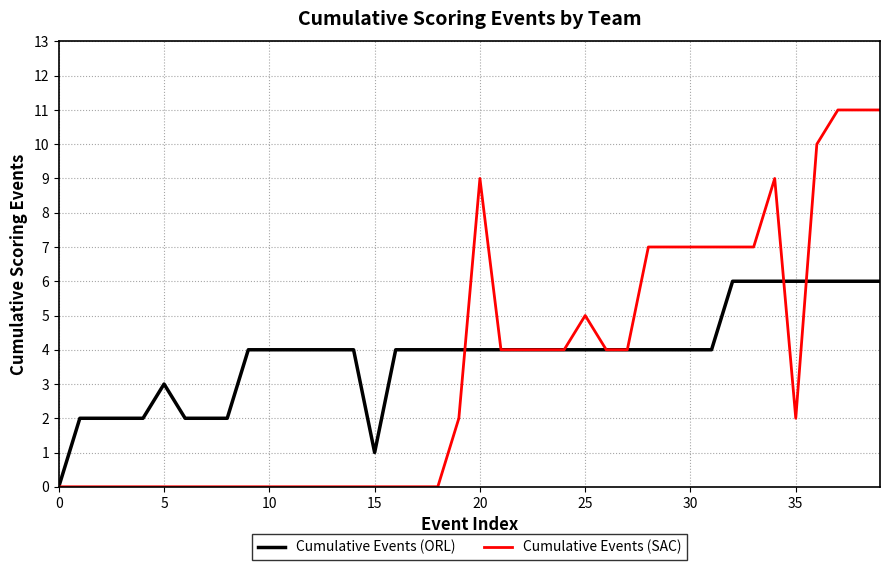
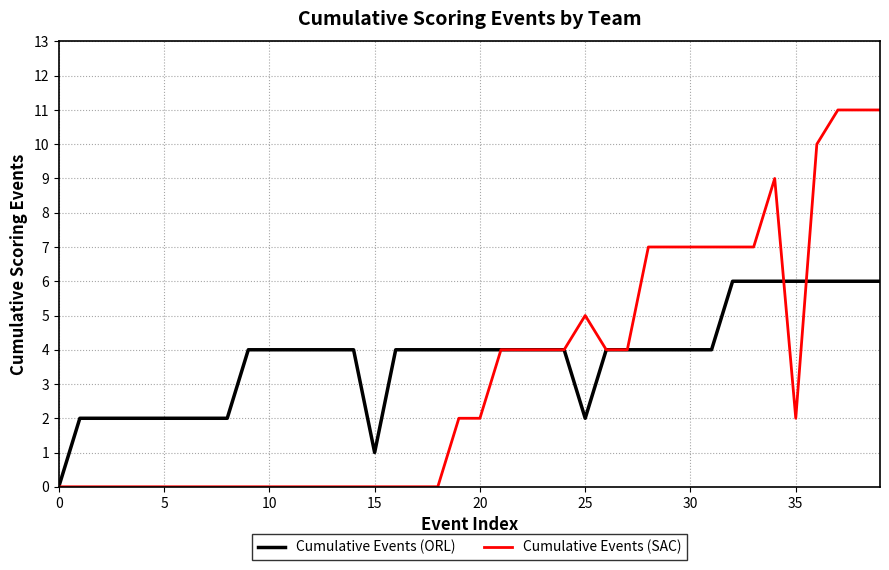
  {
    "Cumulative Events (ORL)": {
-     "5": 3,
+     "5": 2,
      "10": 4,
      "15": 1,
      "20": 4,
-     "25": 4,
+     "25": 2,
      "30": 4,
      "35": 6
    },
    "Cumulative Events (SAC)": {
      "5": 0,
      "10": 0,
      "15": 0,
-     "20": 9,
+     "20": 2,
      "25": 5,
      "30": 7,
      "35": 2
    }
  }
